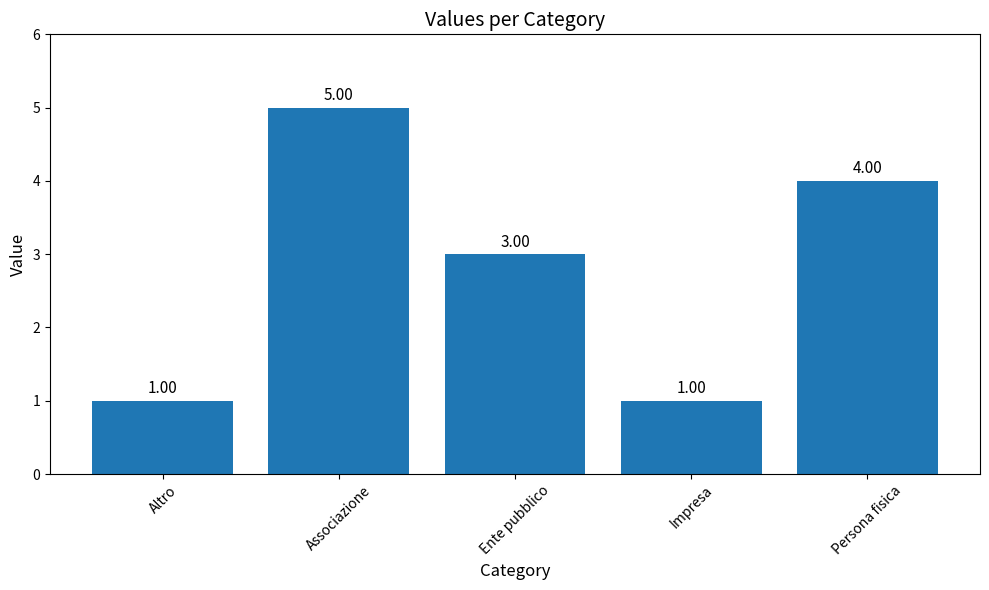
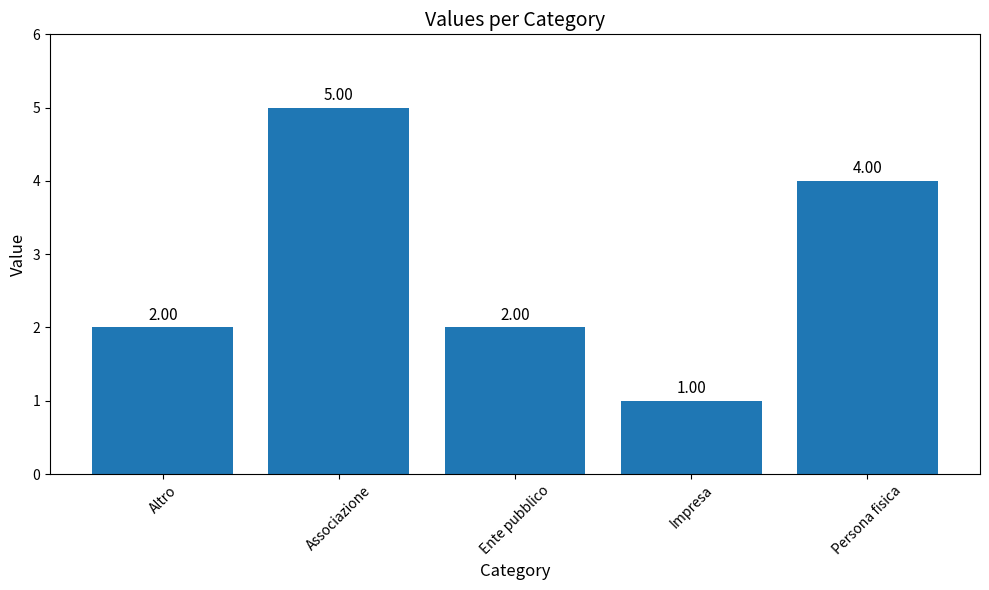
  {
-   "Altro": 1.00,
+   "Altro": 2.00,
    "Associazione": 5.00,
-   "Ente pubblico": 3.00,
+   "Ente pubblico": 2.00,
    "Impresa": 1.00,
    "Persona fisica": 4.00
  }
